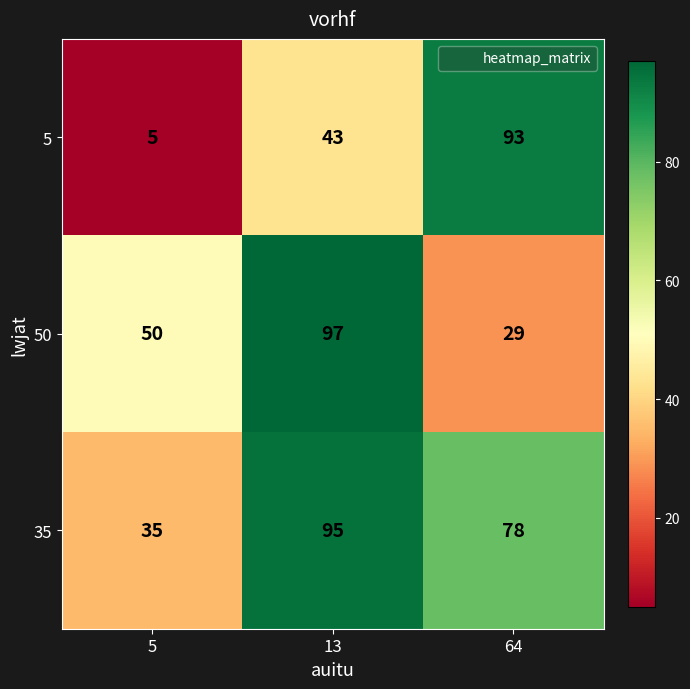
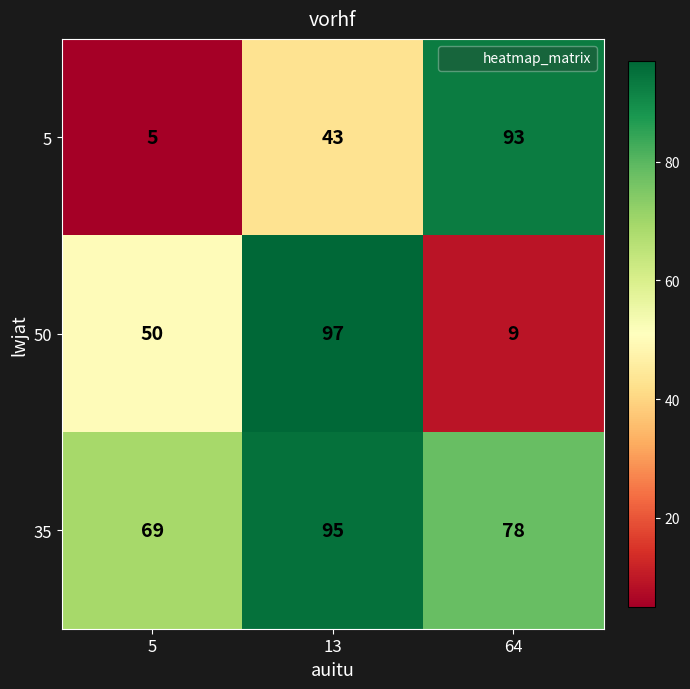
  {
    "5": {
      "5": 5,
      "13": 43,
      "64": 93
    },
    "50": {
      "5": 50,
      "13": 97,
-     "64": 29
+     "64": 9
    },
    "35": {
-     "5": 35,
+     "5": 69,
      "13": 95,
      "64": 78
    }
  }
